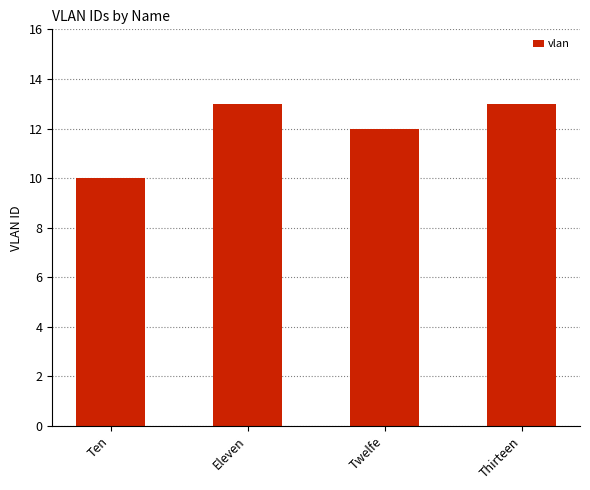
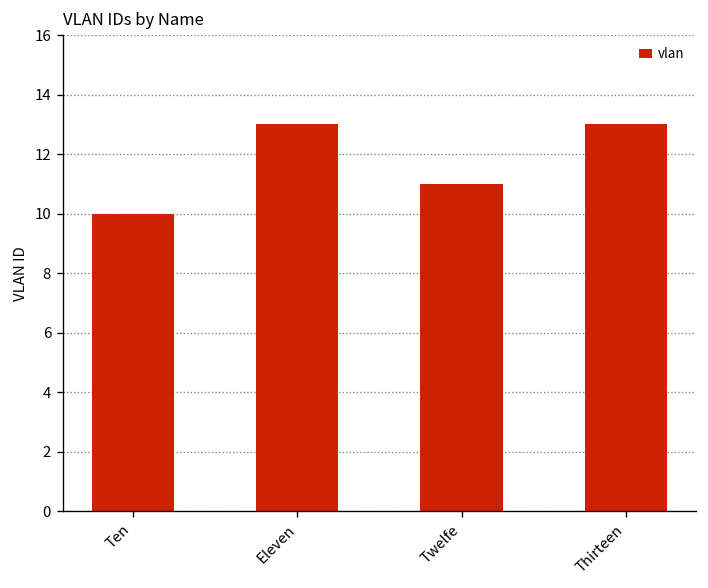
  {
    "Ten": 10,
    "Eleven": 13,
-   "Twelfe": 12,
+   "Twelfe": 11,
    "Thirteen": 13
  }
